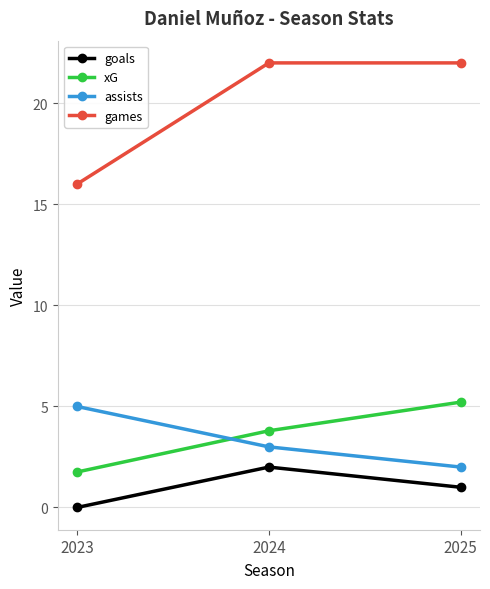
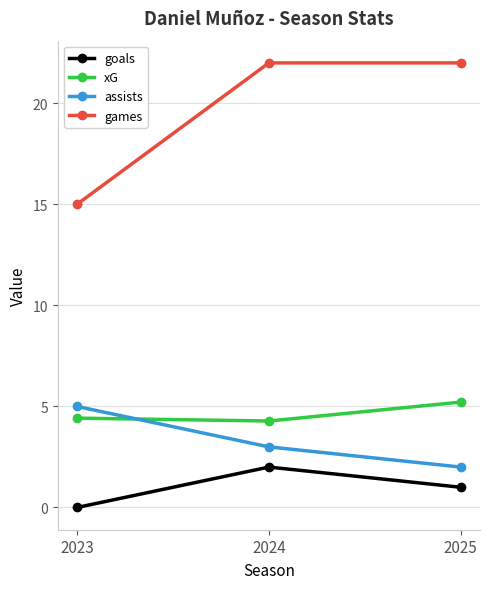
  {
    "goals": {
      "2023": 0.0,
      "2024": 2.0,
      "2025": 1.0
    },
    "xG": {
-     "2023": 1.8,
-     "2024": 3.8,
+     "2023": 4.4,
+     "2024": 4.3,
      "2025": 5.2
    },
    "assists": {
      "2023": 5.0,
      "2024": 3.0,
      "2025": 2.0
    },
    "games": {
-     "2023": 16,
+     "2023": 15,
      "2024": 22,
      "2025": 22
    }
  }
